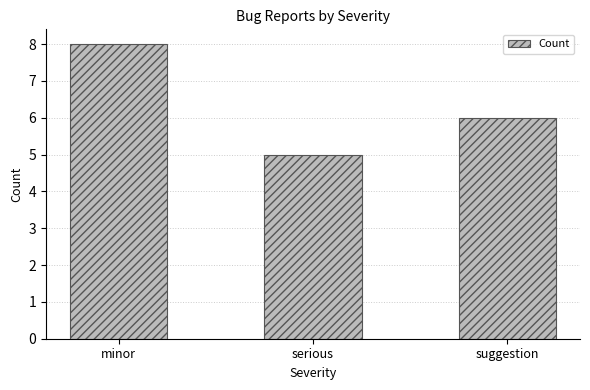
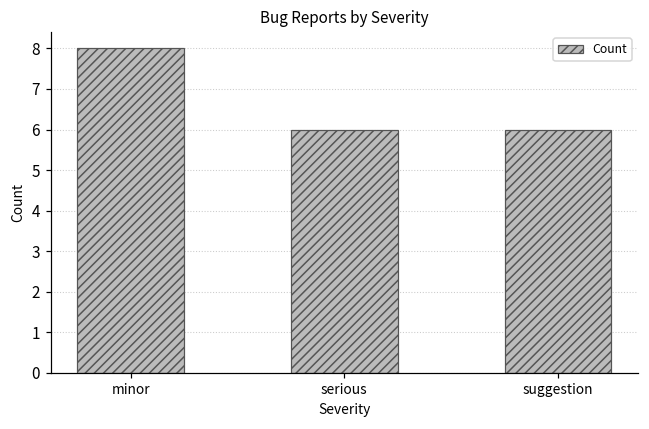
  {
    "minor": 8,
-   "serious": 5,
+   "serious": 6,
    "suggestion": 6
  }
